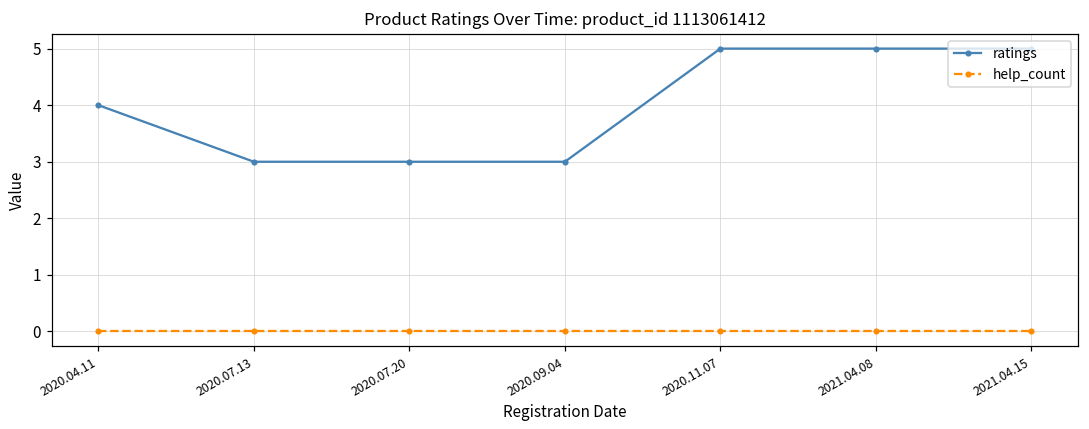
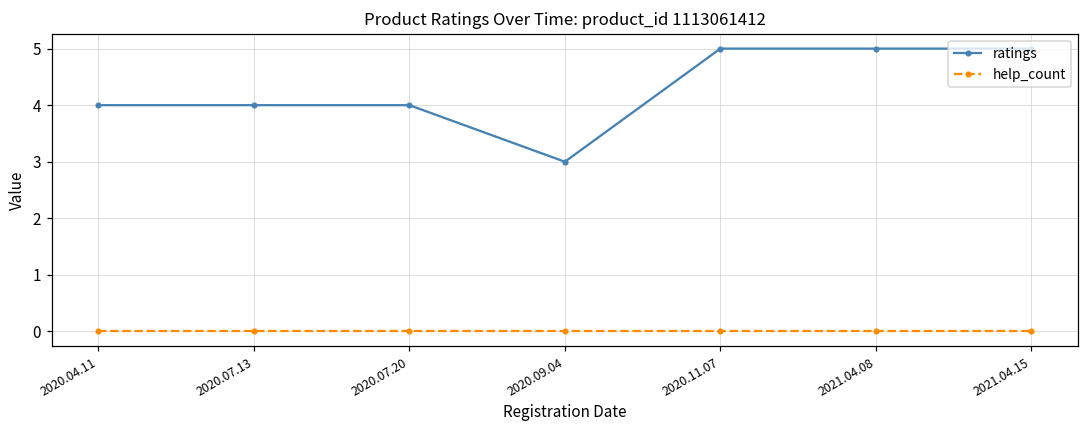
  {
    "ratings": {
      "2020.04.11": 4,
-     "2020.07.13": 3,
-     "2020.07.20": 3,
+     "2020.07.13": 4,
+     "2020.07.20": 4,
      "2020.09.04": 3,
      "2020.11.07": 5,
      "2021.04.08": 5
    },
    "help_count": {
      "2020.04.11": 0,
      "2020.07.13": 0,
      "2020.07.20": 0,
      "2020.09.04": 0,
      "2020.11.07": 0,
      "2021.04.08": 0,
      "2021.04.15": 0
    }
  }
